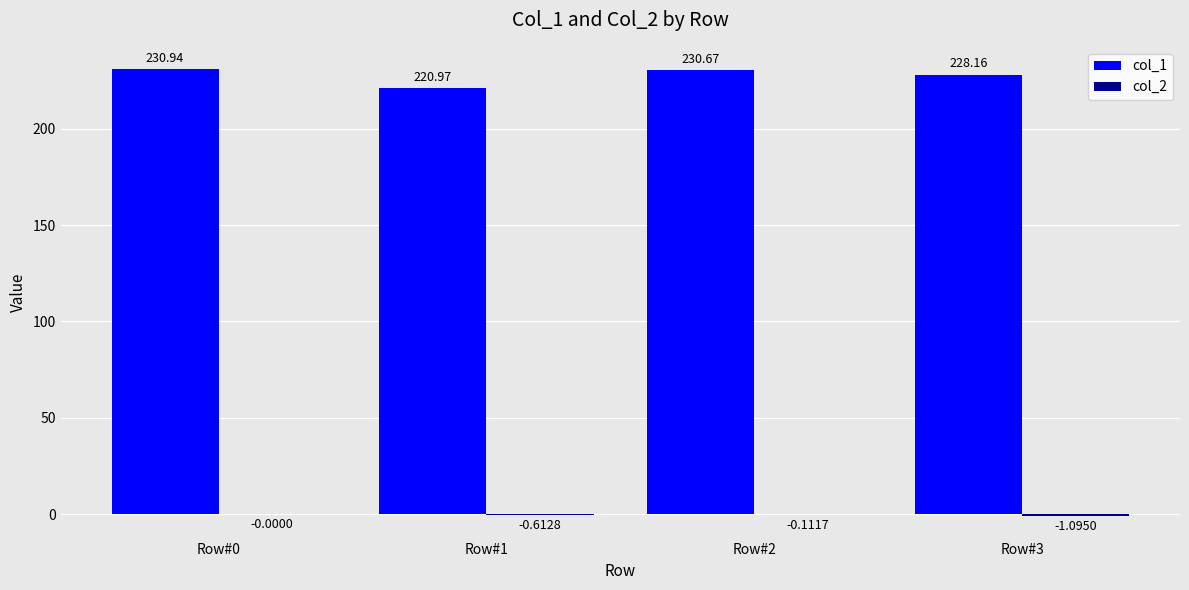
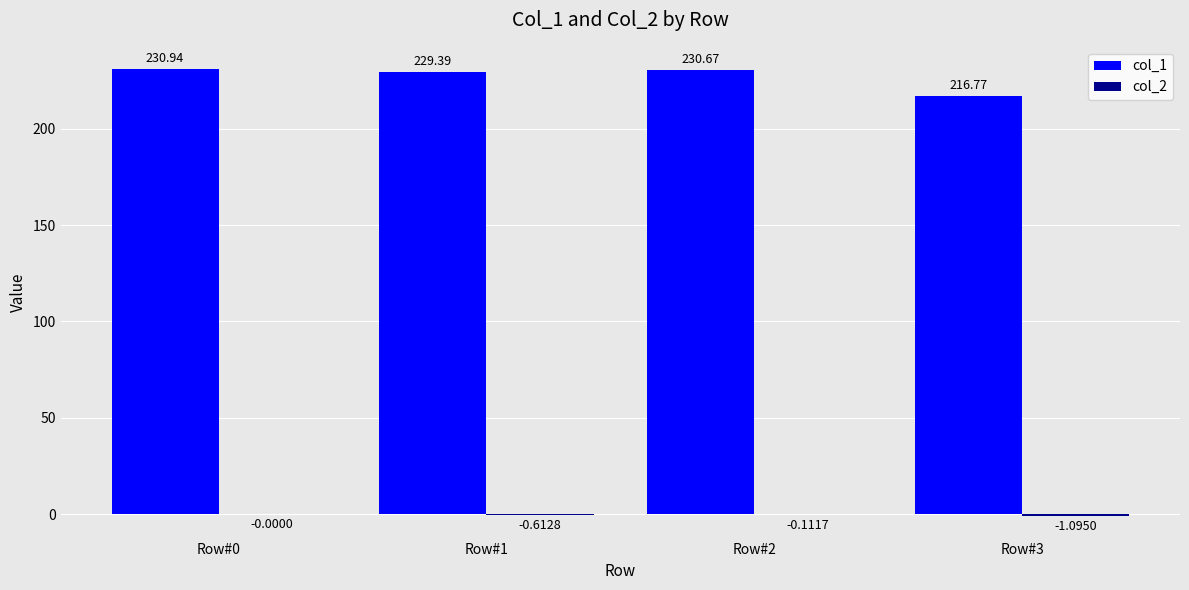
  {
    "col_1": {
      "Row#0": 230.94,
-     "Row#1": 220.97,
+     "Row#1": 229.39,
      "Row#2": 230.67,
-     "Row#3": 228.16
+     "Row#3": 216.77
    },
    "col_2": {
      "Row#0": -0.0000,
      "Row#1": -0.6128,
      "Row#2": -0.1117,
      "Row#3": -1.0950
    }
  }
